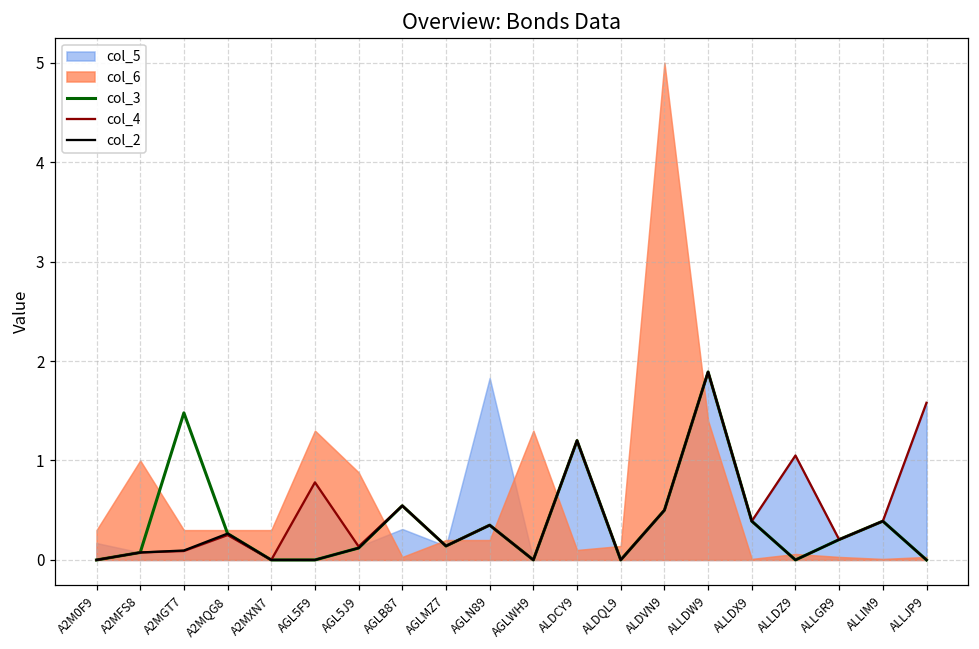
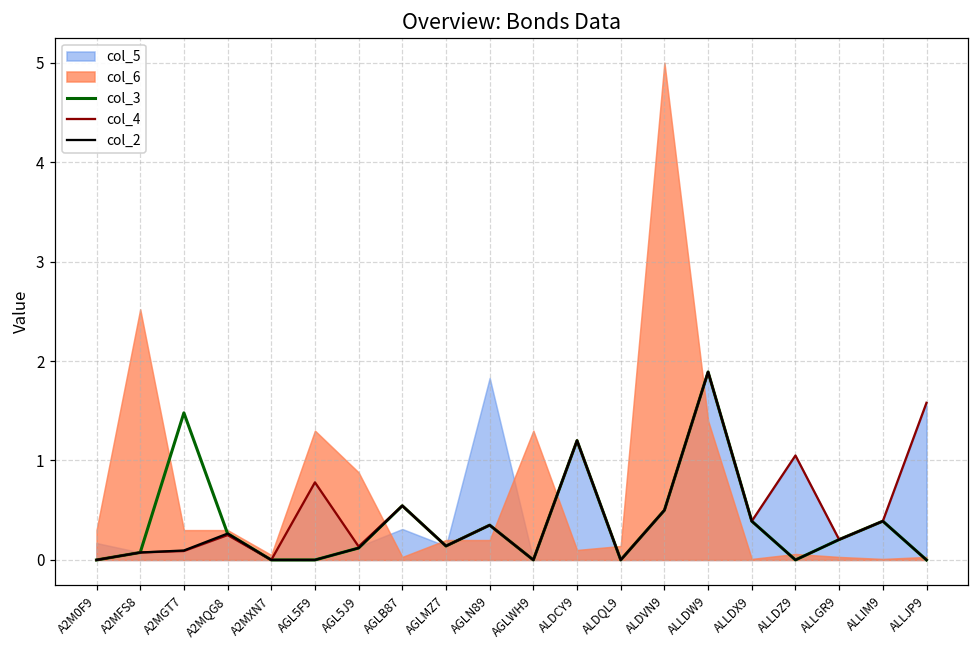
  {
    "col_5": {
      "A2M0F9": 0.2,
      "AGLB87": 0.3,
      "AGLN89": 1.8
    },
    "col_3": {
      "A2MGT7": 1.5
    },
    "col_6": {
      "A2M0F9": 0.3,
-     "A2MFS8": 1.0,
+     "A2MFS8": 2.5,
      "A2MGT7": 0.3,
      "A2MQG8": 0.3,
-     "A2MXN7": 0.3,
+     "A2MXN7": 0.1,
      "AGL5F9": 1.3,
      "AGL5J9": 0.9,
      "AGLB87": 0.0,
      "AGLMZ7": 0.2,
      "AGLN89": 0.2,
      "AGLWH9": 1.3,
      "ALDCY9": 0.1,
      "ALDQL9": 0.1,
      "ALDVN9": 5.0,
      "ALLDW9": 1.4,
      "ALLDZ9": 0.1,
      "ALLGR9": 0.0,
      "ALLJP9": 0.0
    }
  }
